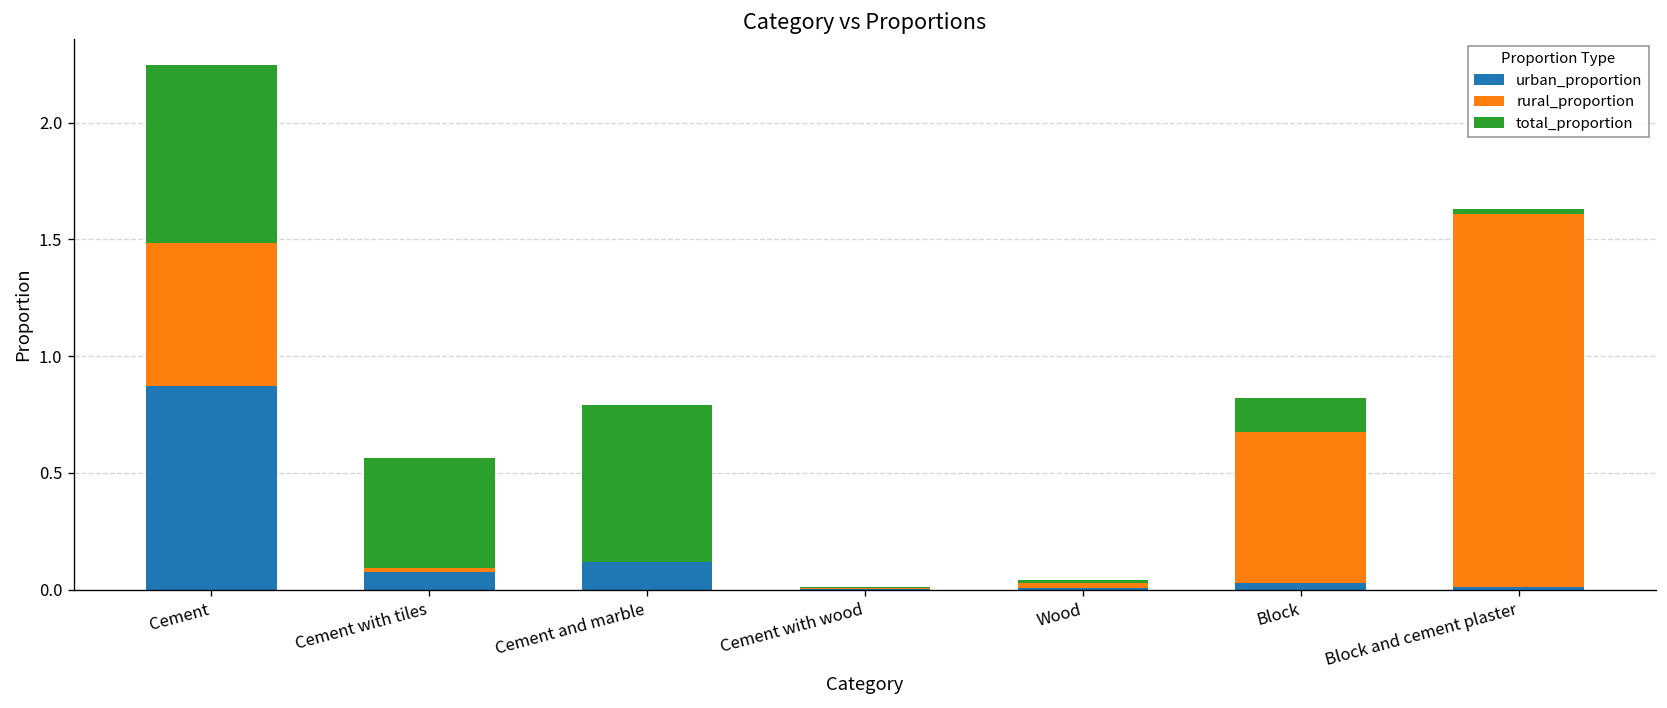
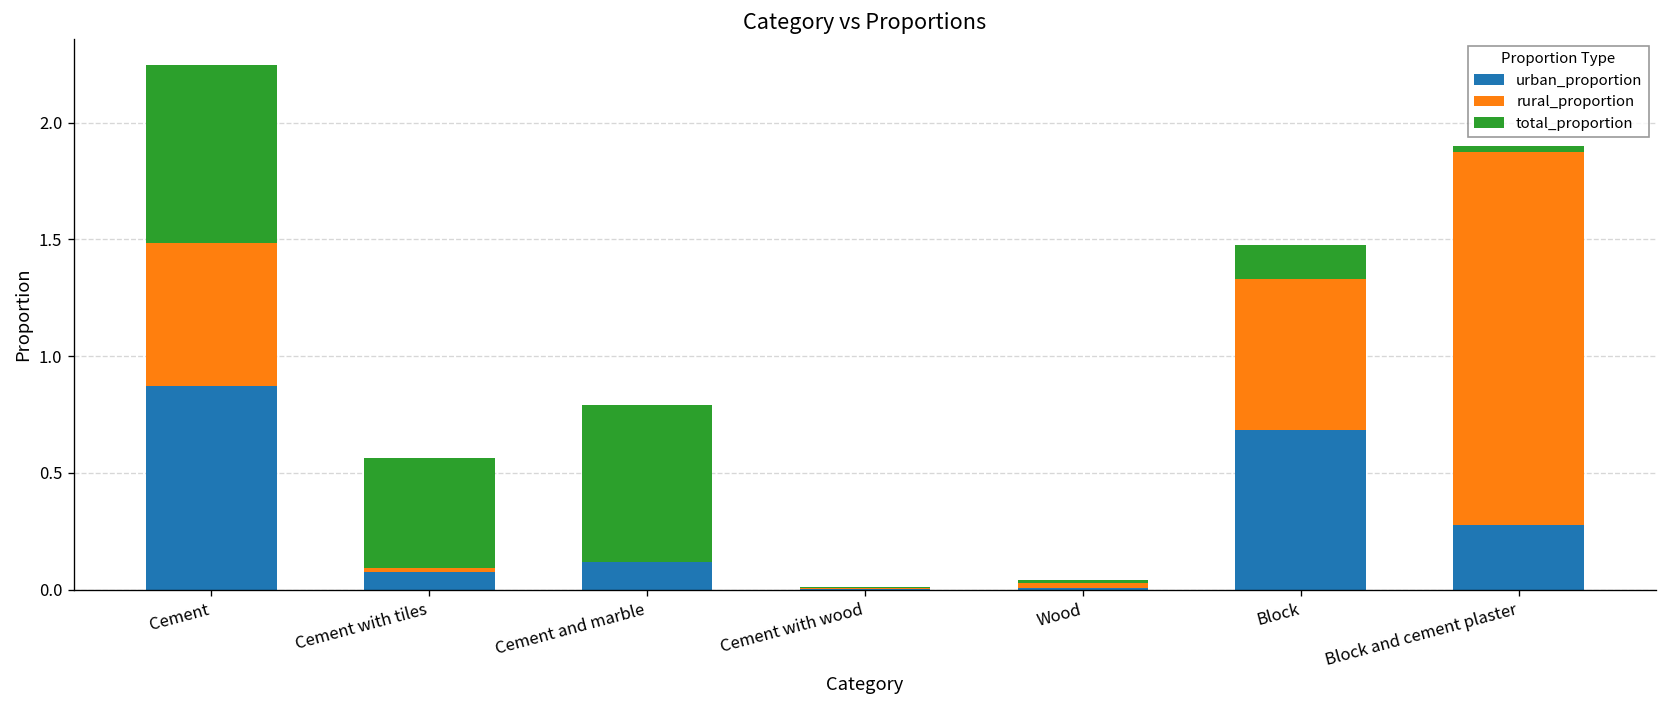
  {
    "urban_proportion": {
      "Cement": 0.87,
      "Cement with tiles": 0.08,
      "Cement and marble": 0.12,
-     "Block": 0.03,
-     "Block and cement plaster": 0.01
+     "Block": 0.68,
+     "Block and cement plaster": 0.28
    },
    "rural_proportion": {
      "Cement": 0.61,
      "Cement with tiles": 0.02,
      "Cement and marble": 0.00,
      "Wood": 0.02,
      "Block": 0.65,
      "Block and cement plaster": 1.60
    },
    "total_proportion": {
      "Cement": 0.76,
      "Cement with tiles": 0.47,
      "Cement and marble": 0.67,
      "Wood": 0.01,
      "Block": 0.15,
      "Block and cement plaster": 0.02
    }
  }
